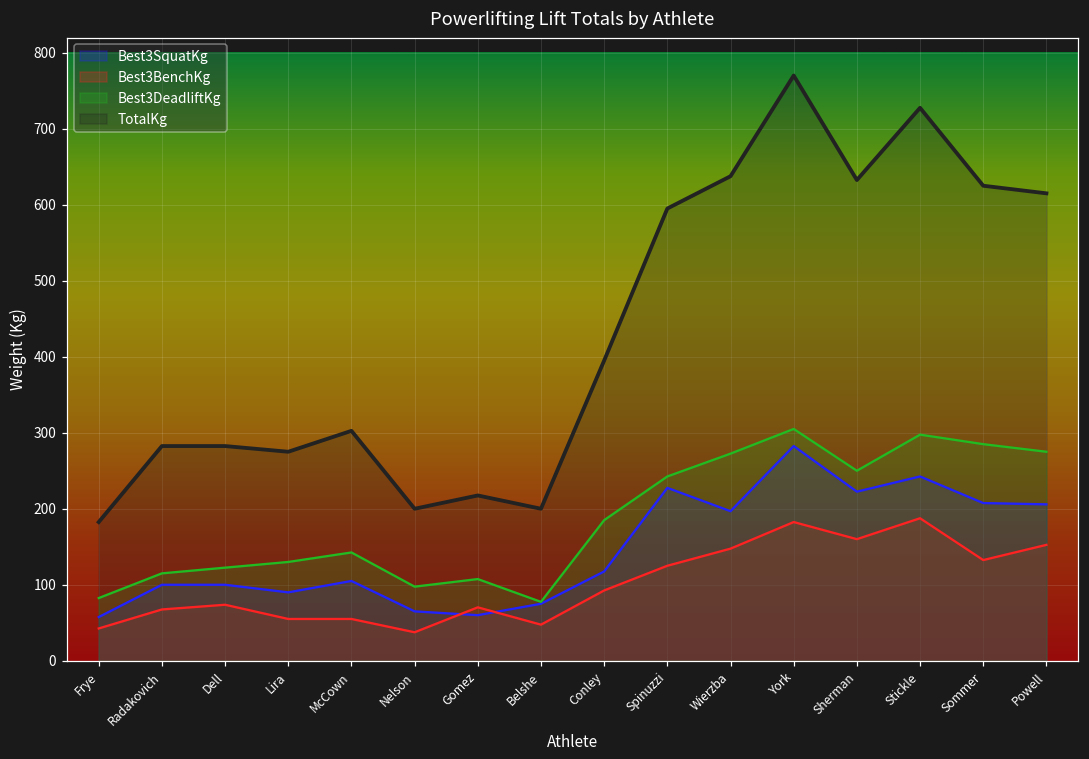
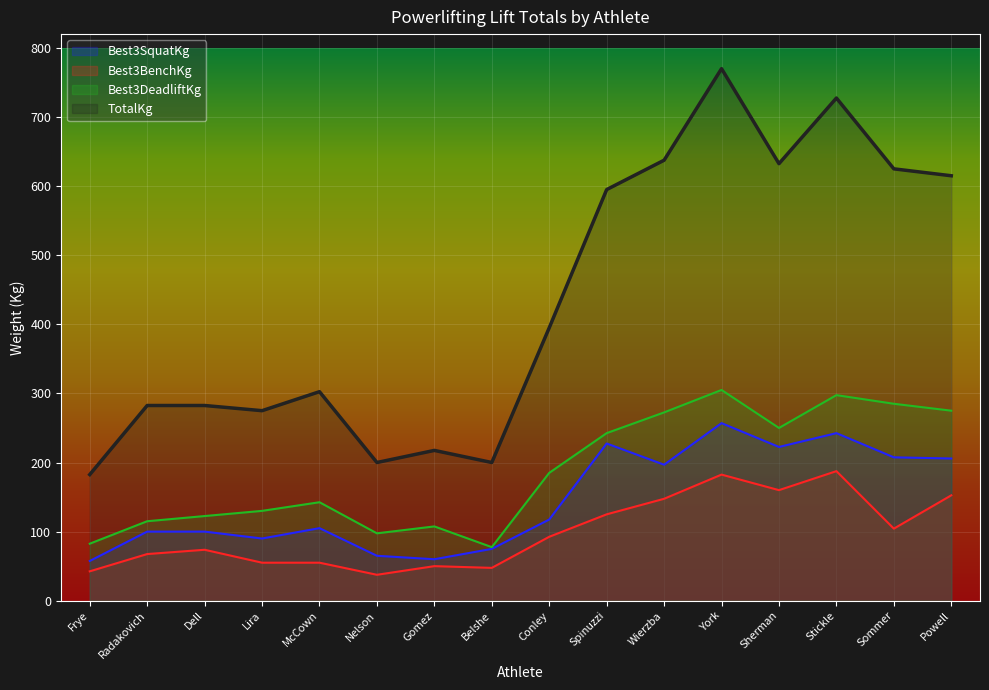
  {
    "Best3SquatKg": {
      "Frye": 60,
      "Radakovich": 100,
      "Dell": 100,
      "Lira": 90,
      "McCown": 110,
      "Nelson": 70,
      "Gomez": 60,
      "Conley": 120,
      "Spinuzzi": 230,
      "Wierzba": 200,
-     "York": 280,
+     "York": 260,
      "Sherman": 220,
      "Stickle": 240,
      "Sommer": 210,
      "Powell": 210
    },
    "Best3BenchKg": {
      "Frye": 40,
      "Radakovich": 70,
      "Dell": 70,
      "Lira": 60,
      "McCown": 60,
      "Nelson": 40,
-     "Gomez": 70,
+     "Gomez": 50,
      "Belshe": 50,
      "Conley": 90,
      "Spinuzzi": 130,
      "Wierzba": 150,
      "York": 180,
      "Sherman": 160,
      "Stickle": 190,
-     "Sommer": 130,
+     "Sommer": 100,
      "Powell": 150
    }
  }
